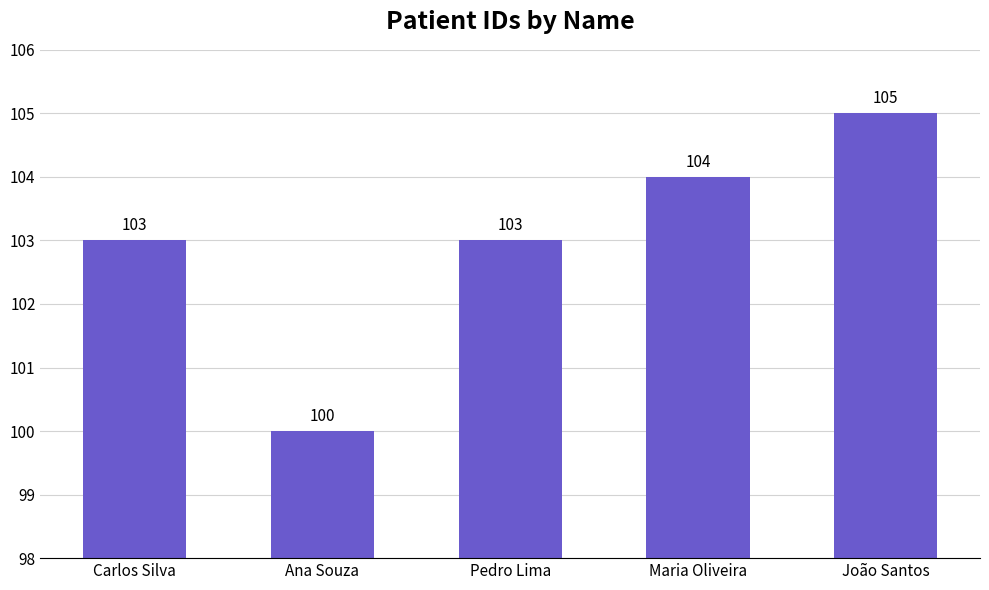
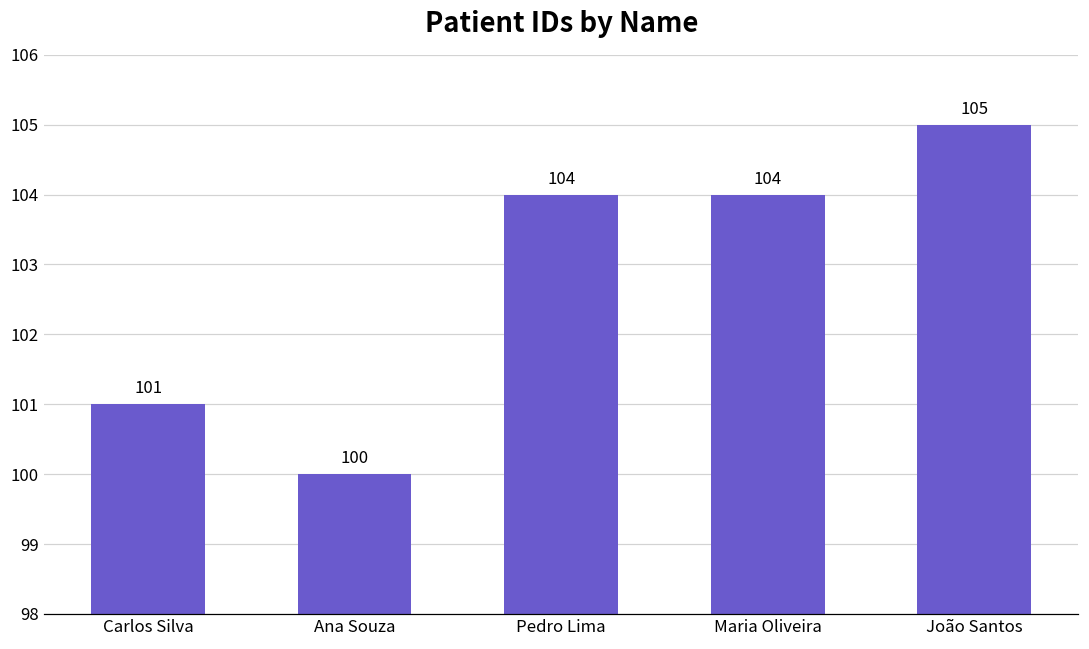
  {
-   "Carlos Silva": 103,
+   "Carlos Silva": 101,
    "Ana Souza": 100,
-   "Pedro Lima": 103,
+   "Pedro Lima": 104,
    "Maria Oliveira": 104,
    "João Santos": 105
  }
